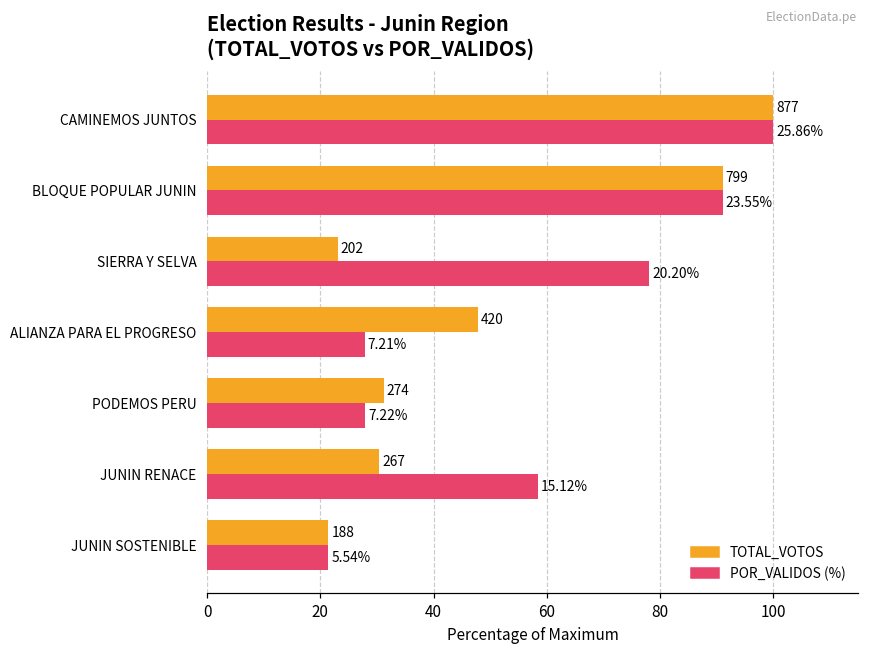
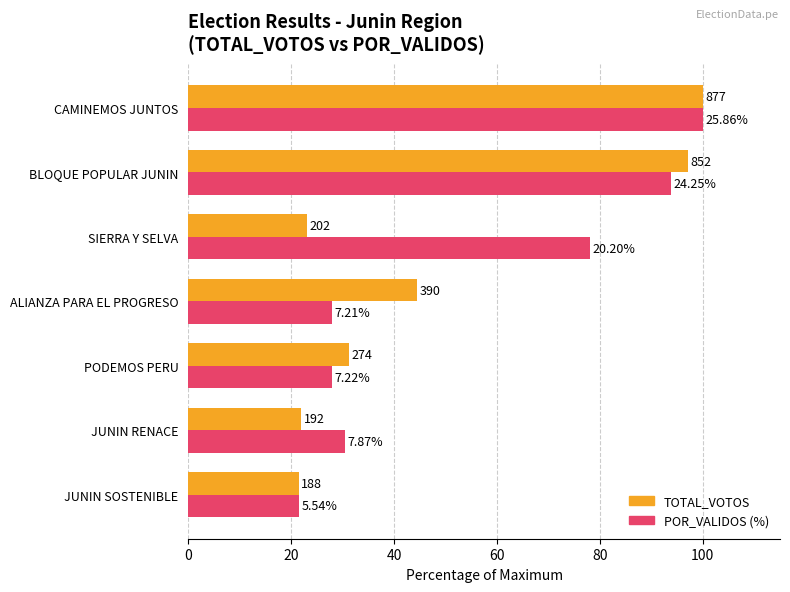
  {
    "TOTAL_VOTOS": {
-     "BLOQUE POPULAR JUNIN": "799",
-     "ALIANZA PARA EL PROGRESO": "420",
-     "JUNIN RENACE": "267"
+     "BLOQUE POPULAR JUNIN": "852",
+     "ALIANZA PARA EL PROGRESO": "390",
+     "JUNIN RENACE": "192"
    },
    "POR_VALIDOS (%)": {
-     "BLOQUE POPULAR JUNIN": "23.55%",
-     "JUNIN RENACE": "15.12%"
+     "BLOQUE POPULAR JUNIN": "24.25%",
+     "JUNIN RENACE": "7.87%"
    }
  }
